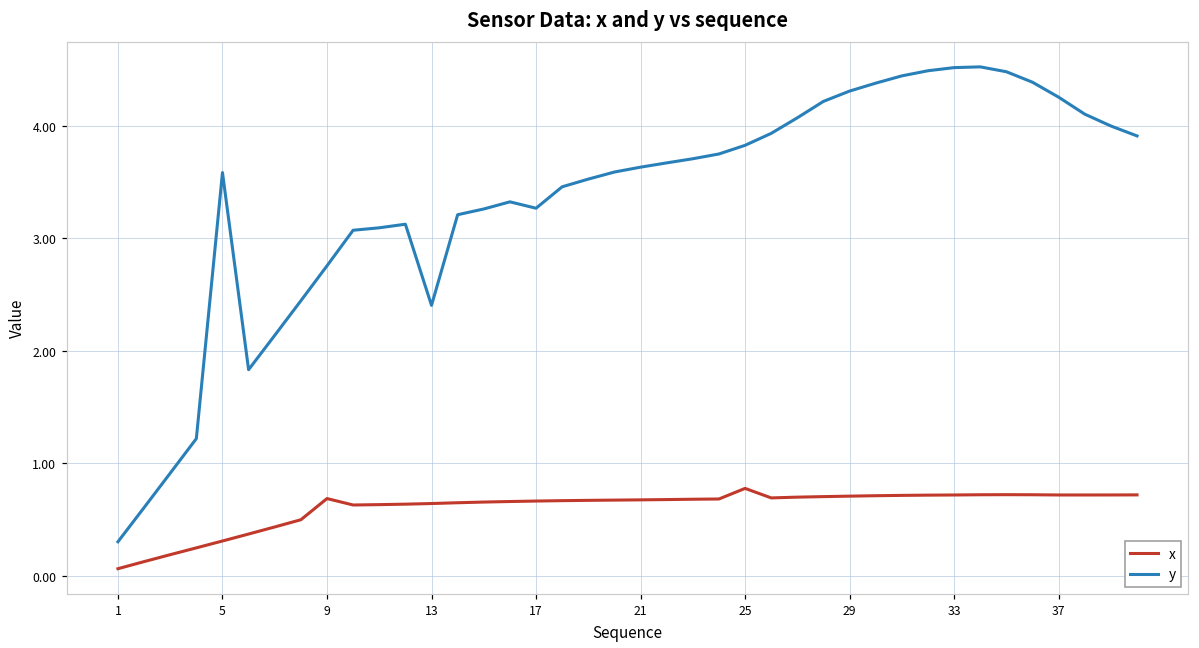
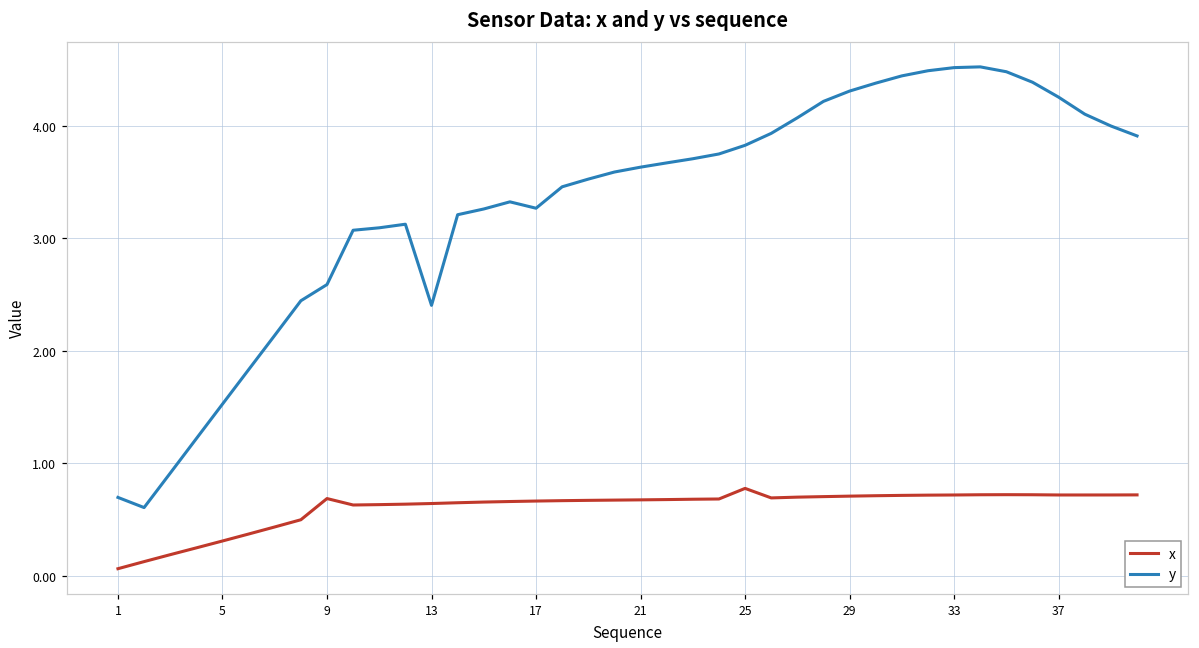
  {
    "x": {
      "1": 0.06,
      "5": 0.31,
      "9": 0.69,
      "13": 0.64,
      "17": 0.66,
      "21": 0.68,
      "25": 0.78,
      "29": 0.71,
      "33": 0.72,
      "37": 0.72
    },
    "y": {
-     "1": 0.30,
-     "5": 3.58,
-     "9": 2.76,
+     "1": 0.70,
+     "5": 1.53,
+     "9": 2.59,
      "13": 2.40,
      "17": 3.27,
      "21": 3.63,
      "25": 3.83,
      "29": 4.31,
      "33": 4.52,
      "37": 4.25
    }
  }
